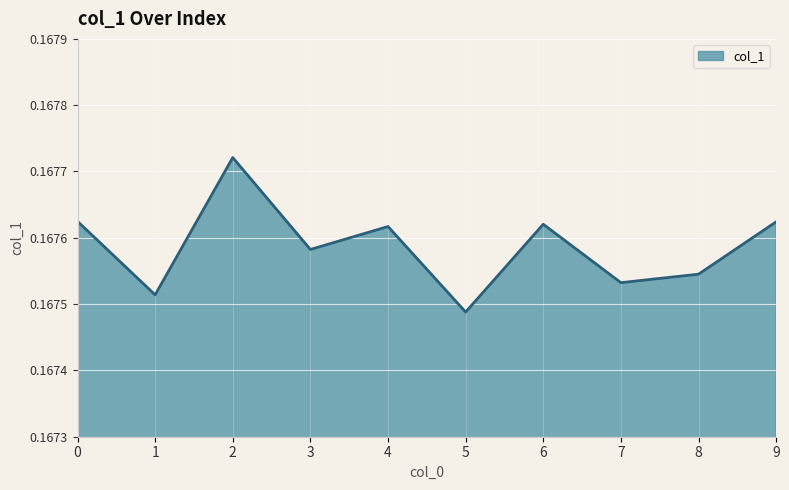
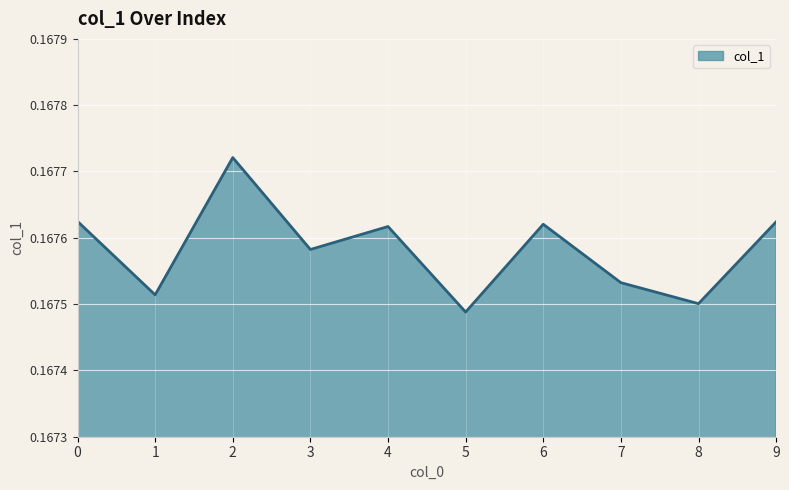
  {
    "0": 0.16762,
    "1": 0.16751,
    "2": 0.16772,
    "3": 0.16758,
    "4": 0.16762,
    "5": 0.16749,
    "6": 0.16762,
    "7": 0.16753,
-   "8": 0.16755,
+   "8": 0.16750,
    "9": 0.16762
  }
